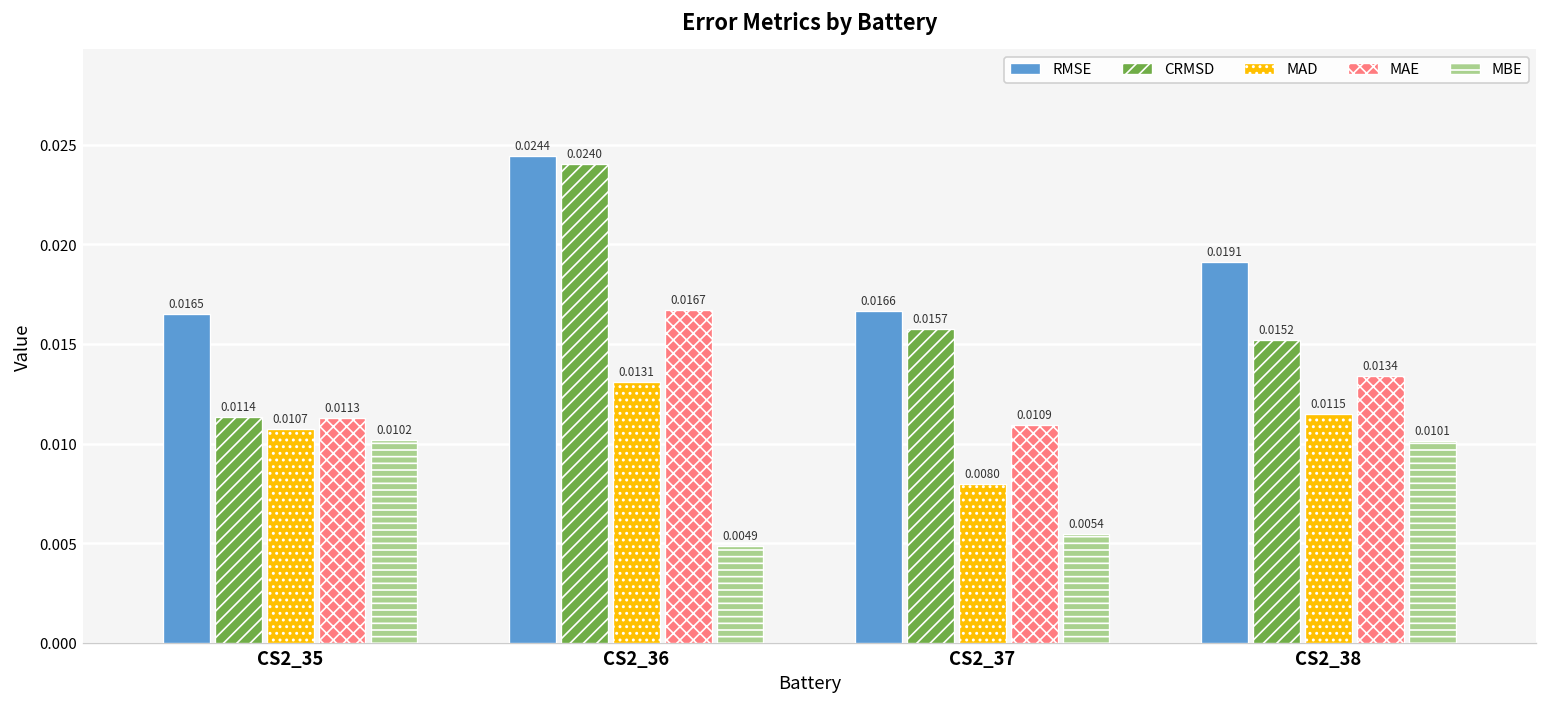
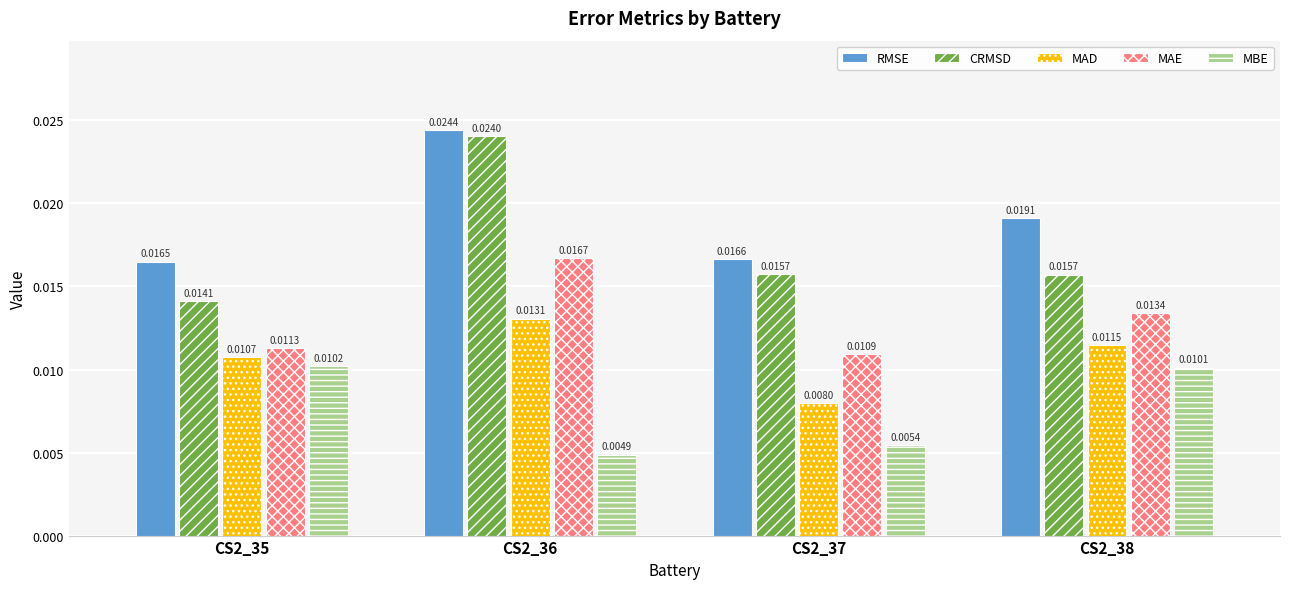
  {
    "RMSE": {
      "CS2_35": 0.0165,
      "CS2_36": 0.0244,
      "CS2_37": 0.0166,
      "CS2_38": 0.0191
    },
    "CRMSD": {
-     "CS2_35": 0.0114,
+     "CS2_35": 0.0141,
      "CS2_36": 0.0240,
      "CS2_37": 0.0157,
-     "CS2_38": 0.0152
+     "CS2_38": 0.0157
    },
    "MAD": {
      "CS2_35": 0.0107,
      "CS2_36": 0.0131,
      "CS2_37": 0.0080,
      "CS2_38": 0.0115
    },
    "MAE": {
      "CS2_35": 0.0113,
      "CS2_36": 0.0167,
      "CS2_37": 0.0109,
      "CS2_38": 0.0134
    },
    "MBE": {
      "CS2_35": 0.0102,
      "CS2_36": 0.0049,
      "CS2_37": 0.0054,
      "CS2_38": 0.0101
    }
  }
